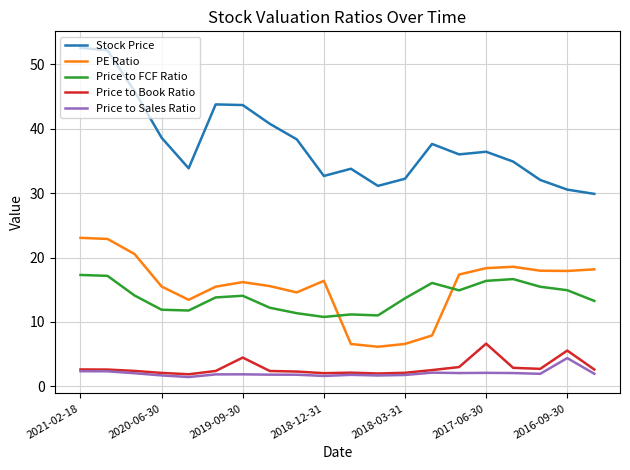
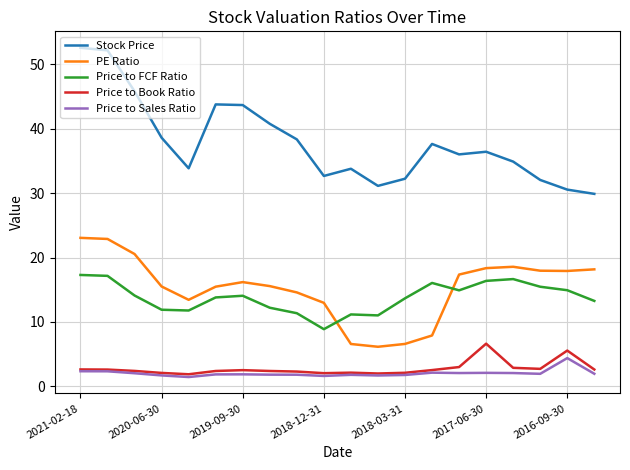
  {
    "Stock Price": {
      "2020-06-30": 39,
      "2019-09-30": 44,
      "2018-12-31": 33,
      "2018-03-31": 32,
      "2017-06-30": 36,
      "2016-09-30": 31
    },
    "PE Ratio": {
      "2021-02-18": 23,
      "2020-06-30": 16,
      "2019-09-30": 16,
-     "2018-12-31": 16,
+     "2018-12-31": 13,
      "2018-03-31": 7,
      "2017-06-30": 18,
      "2016-09-30": 18
    },
    "Price to FCF Ratio": {
      "2021-02-18": 17,
      "2020-06-30": 12,
      "2019-09-30": 14,
-     "2018-12-31": 11,
+     "2018-12-31": 9,
      "2018-03-31": 14,
      "2017-06-30": 16,
      "2016-09-30": 15
    },
    "Price to Book Ratio": {
-     "2019-09-30": 4,
+     "2019-09-30": 3,
      "2018-12-31": 2,
      "2017-06-30": 7,
      "2016-09-30": 6
    },
    "Price to Sales Ratio": {
      "2019-09-30": 2,
      "2018-12-31": 2,
      "2017-06-30": 2,
      "2016-09-30": 4
    }
  }
